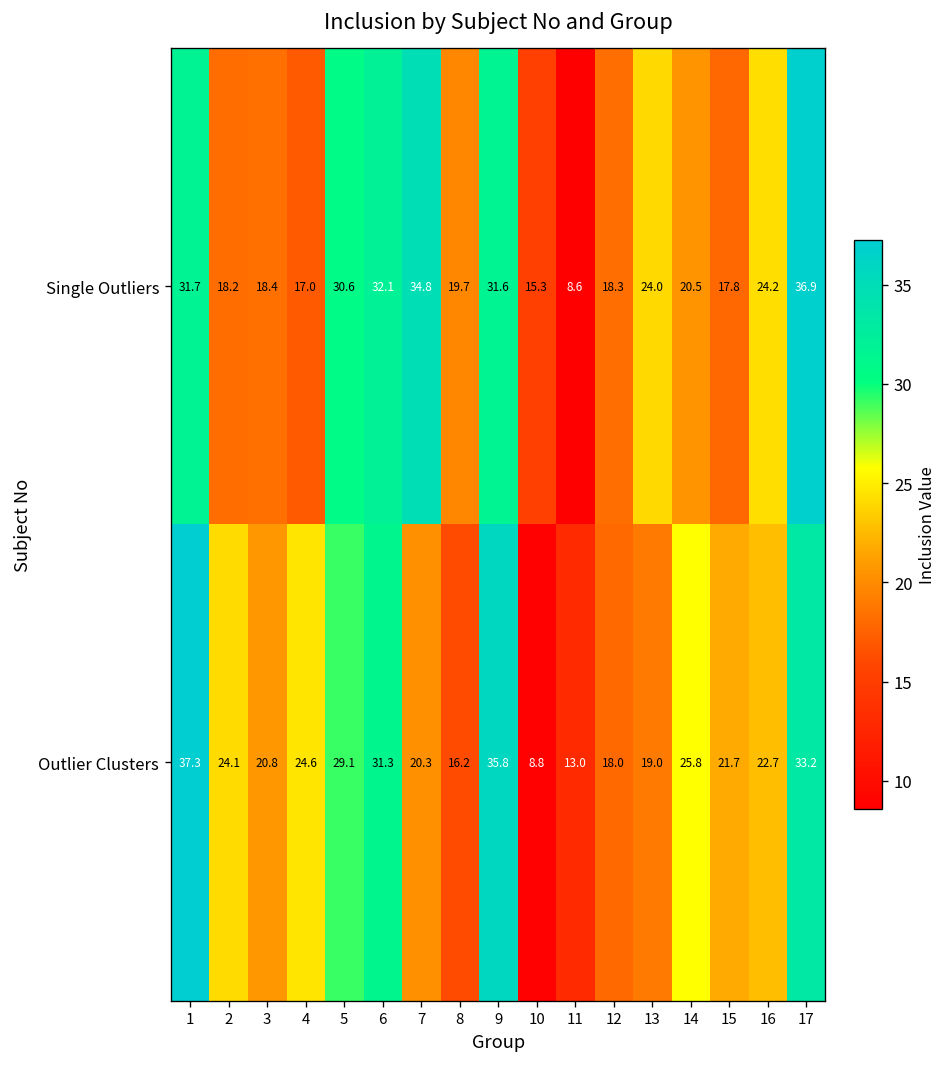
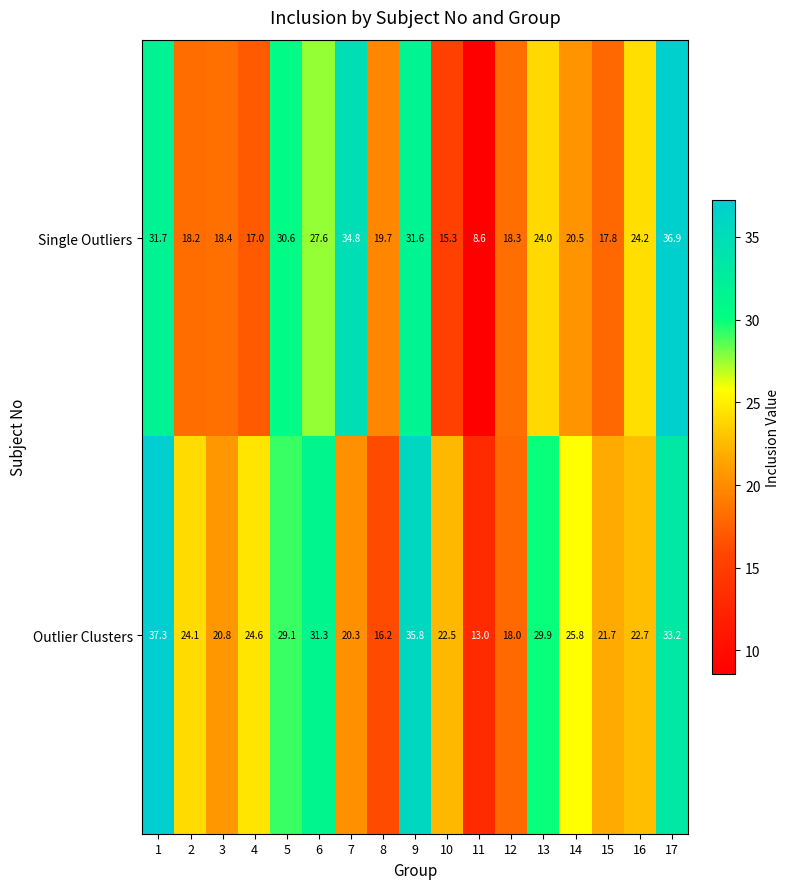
  {
    "Single Outliers": {
      "1": 31.7,
      "2": 18.2,
      "3": 18.4,
      "4": 17.0,
      "5": 30.6,
-     "6": 32.1,
+     "6": 27.6,
      "7": 34.8,
      "8": 19.7,
      "9": 31.6,
      "10": 15.3,
      "11": 8.6,
      "12": 18.3,
      "13": 24.0,
      "14": 20.5,
      "15": 17.8,
      "16": 24.2,
      "17": 36.9
    },
    "Outlier Clusters": {
      "1": 37.3,
      "2": 24.1,
      "3": 20.8,
      "4": 24.6,
      "5": 29.1,
      "6": 31.3,
      "7": 20.3,
      "8": 16.2,
      "9": 35.8,
-     "10": 8.8,
+     "10": 22.5,
      "11": 13.0,
      "12": 18.0,
-     "13": 19.0,
+     "13": 29.9,
      "14": 25.8,
      "15": 21.7,
      "16": 22.7,
      "17": 33.2
    }
  }
